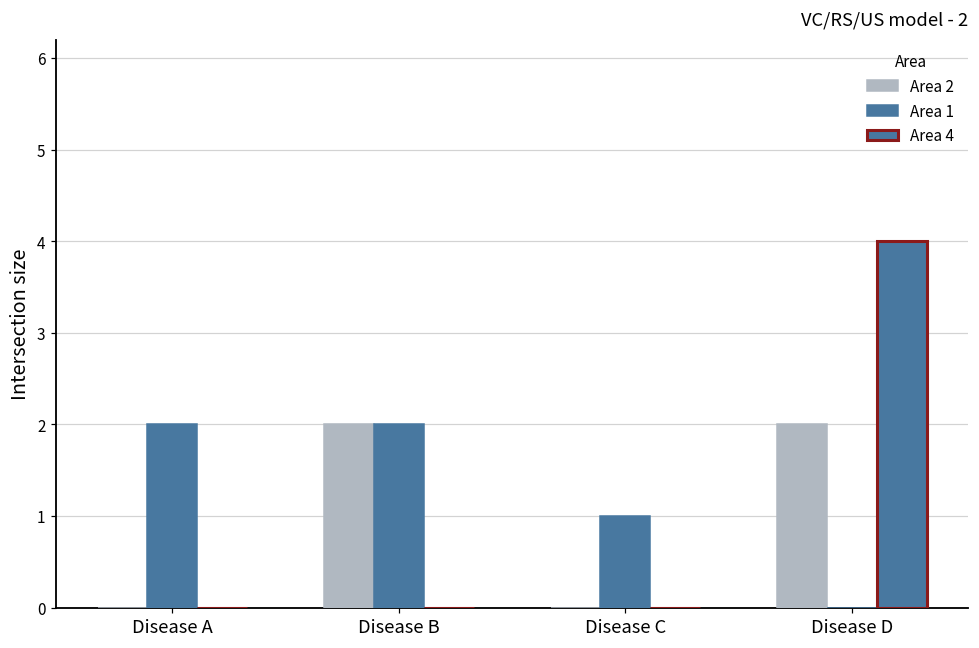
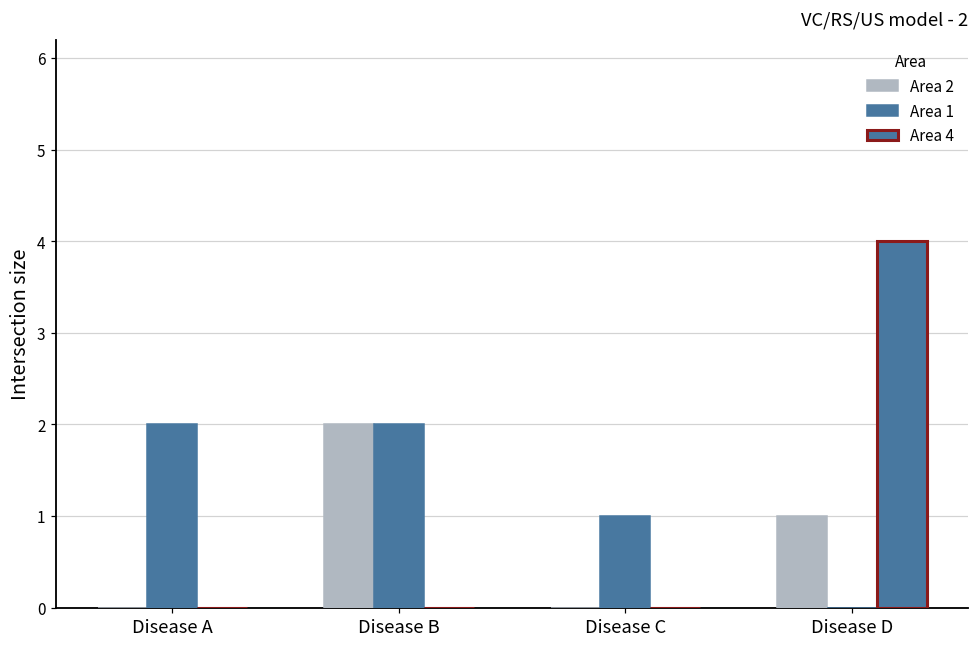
  {
    "Area 2": {
      "Disease A": 0,
      "Disease B": 2,
      "Disease C": 0,
-     "Disease D": 2
+     "Disease D": 1
    }
  }
